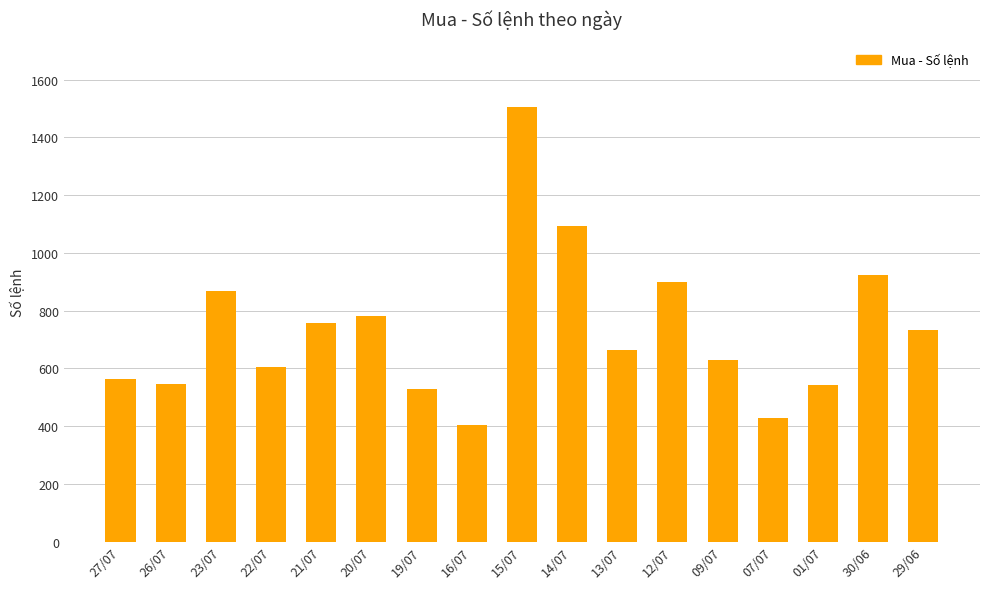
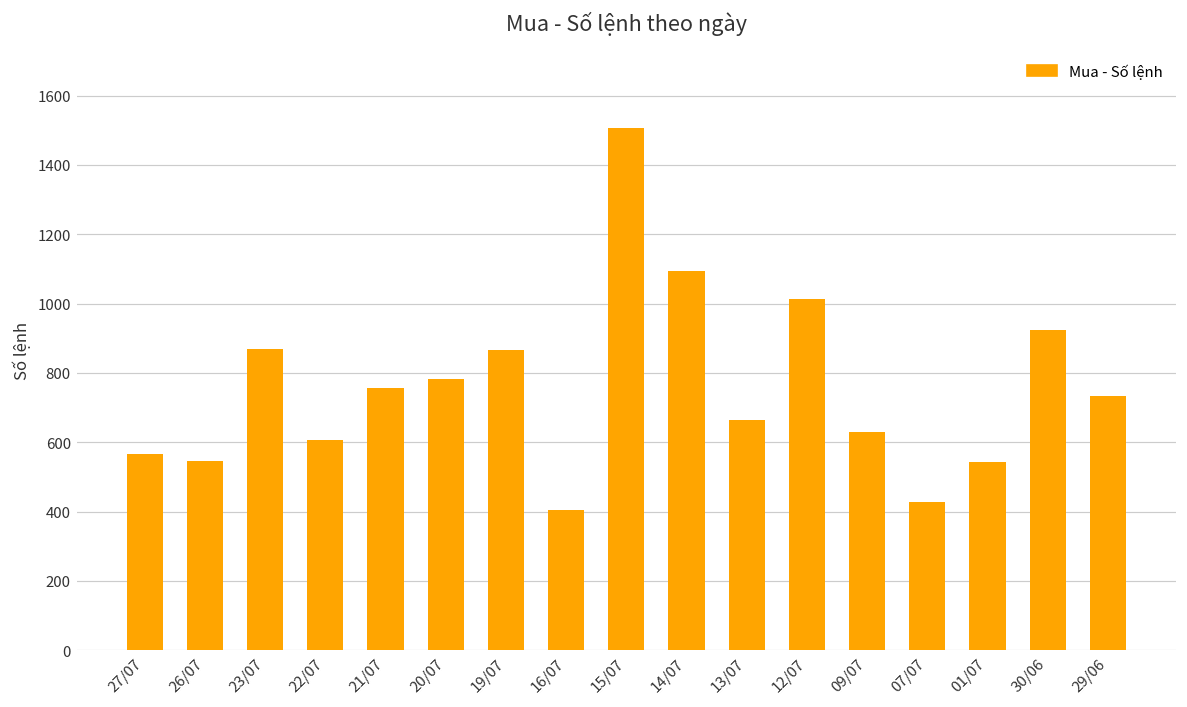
  {
    "27/07": 570,
    "26/07": 550,
    "23/07": 870,
    "22/07": 610,
    "21/07": 760,
    "20/07": 780,
-   "19/07": 530,
+   "19/07": 870,
    "16/07": 410,
    "15/07": 1510,
    "14/07": 1090,
    "13/07": 670,
-   "12/07": 900,
+   "12/07": 1010,
    "09/07": 630,
    "07/07": 430,
    "01/07": 540,
    "30/06": 920,
    "29/06": 730
  }
